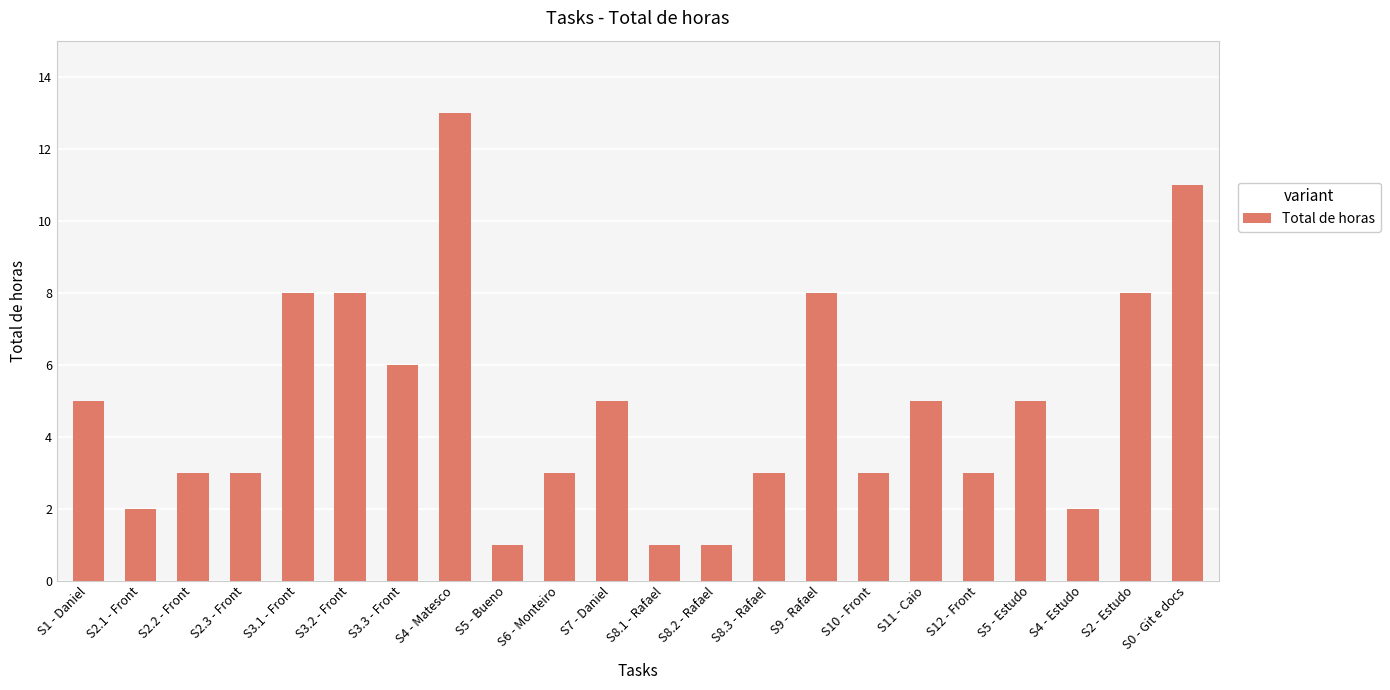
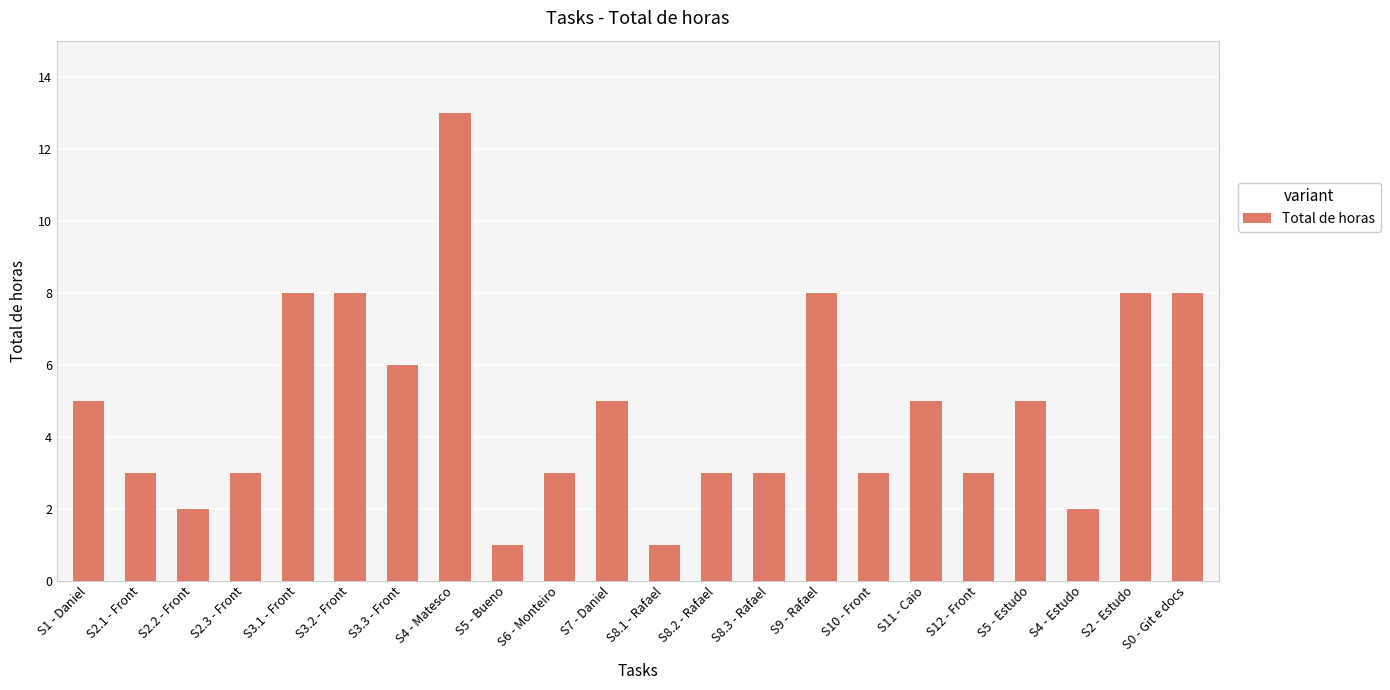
  {
    "S1 - Daniel": 5,
-   "S2.1 - Front": 2,
-   "S2.2 - Front": 3,
+   "S2.1 - Front": 3,
+   "S2.2 - Front": 2,
    "S2.3 - Front": 3,
    "S3.1 - Front": 8,
    "S3.2 - Front": 8,
    "S3.3 - Front": 6,
    "S4 - Matesco": 13,
    "S5 - Bueno": 1,
    "S6 - Monteiro": 3,
    "S7 - Daniel": 5,
    "S8.1 - Rafael": 1,
-   "S8.2 - Rafael": 1,
+   "S8.2 - Rafael": 3,
    "S8.3 - Rafael": 3,
    "S9 - Rafael": 8,
    "S10 - Front": 3,
    "S11 - Caio": 5,
    "S12 - Front": 3,
    "S5 - Estudo": 5,
    "S4 - Estudo": 2,
    "S2 - Estudo": 8,
-   "S0 - Git e docs": 11
+   "S0 - Git e docs": 8
  }
